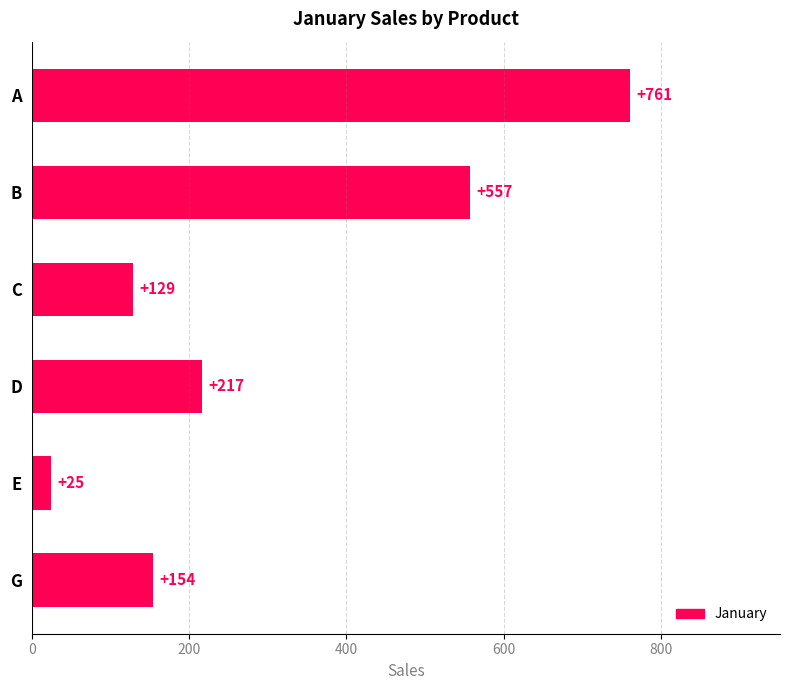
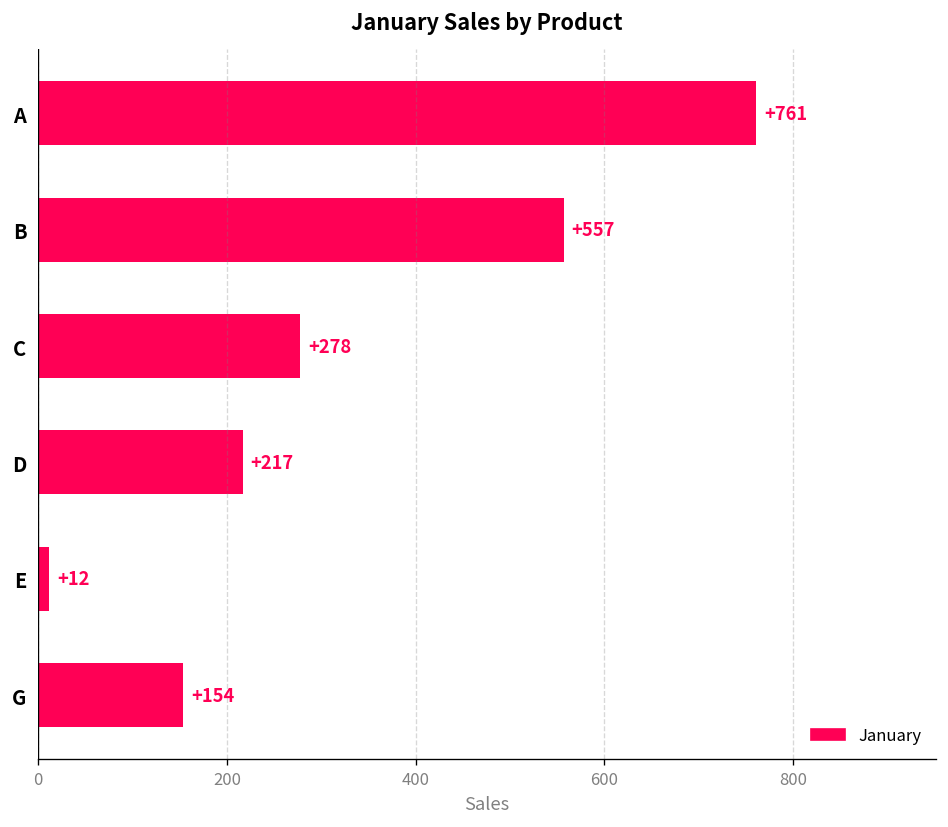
  {
    "A": "+761",
    "B": "+557",
-   "C": "+129",
+   "C": "+278",
    "D": "+217",
-   "E": "+25",
+   "E": "+12",
    "G": "+154"
  }
